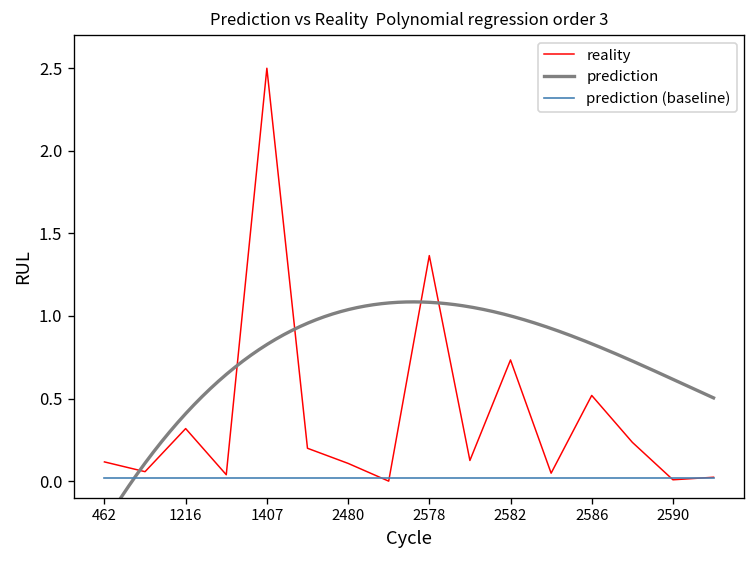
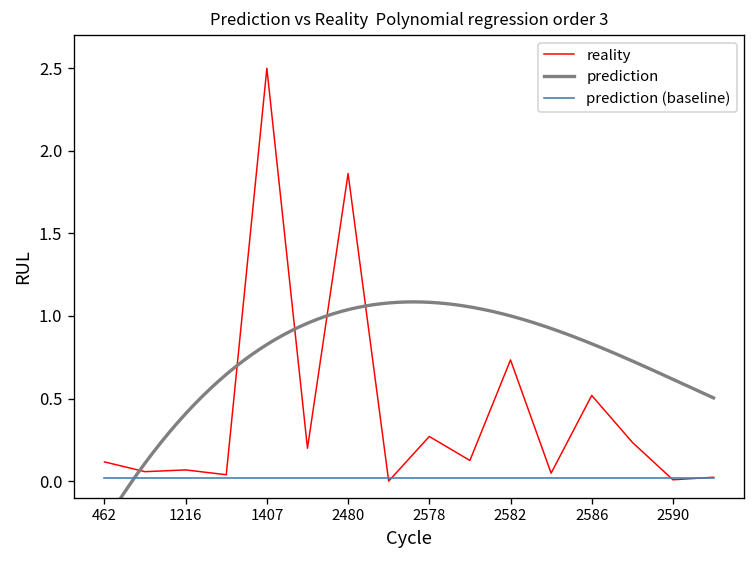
  {
    "reality": {
      "462": 0.12,
-     "1216": 0.32,
+     "1216": 0.07,
      "1407": 2.50,
-     "2480": 0.11,
-     "2578": 1.37,
+     "2480": 1.86,
+     "2578": 0.27,
      "2582": 0.73,
      "2586": 0.52
    },
    "prediction (baseline)": {
      "462": 0.02,
      "1216": 0.02,
      "1407": 0.02,
      "2480": 0.02,
      "2578": 0.02,
      "2582": 0.02,
      "2586": 0.02
    }
  }
